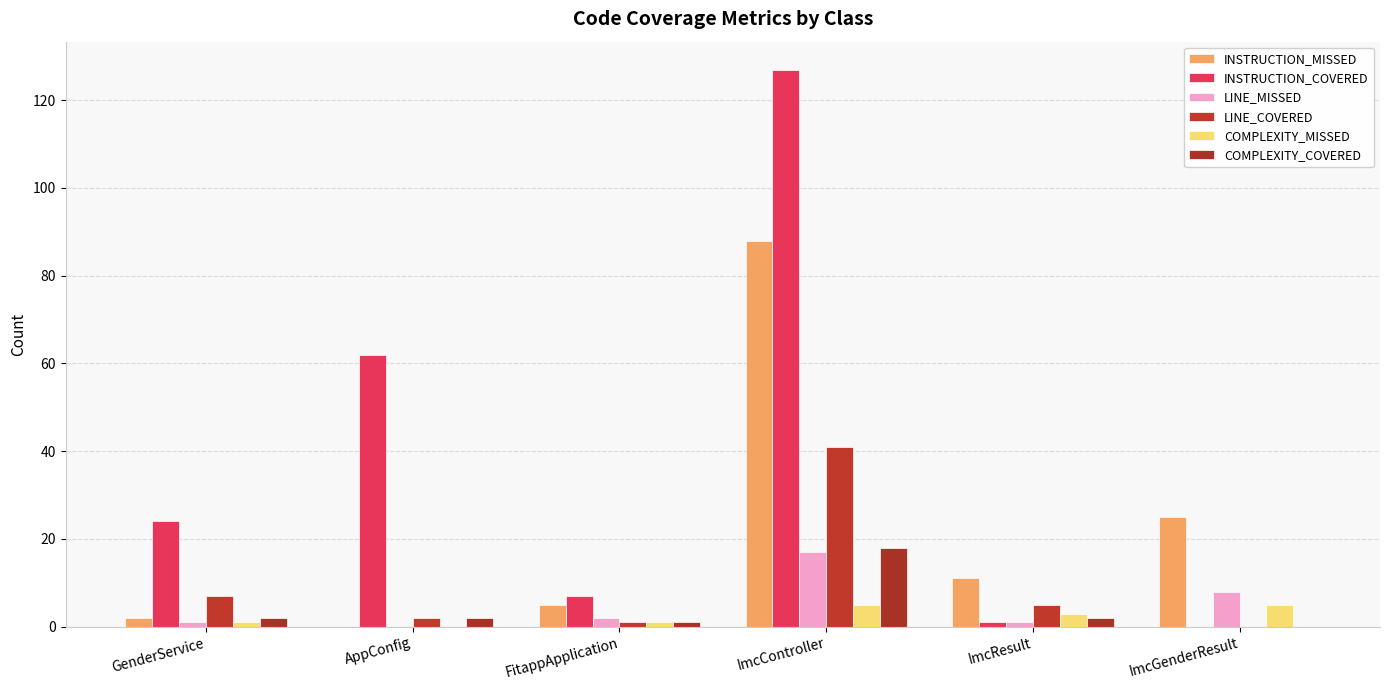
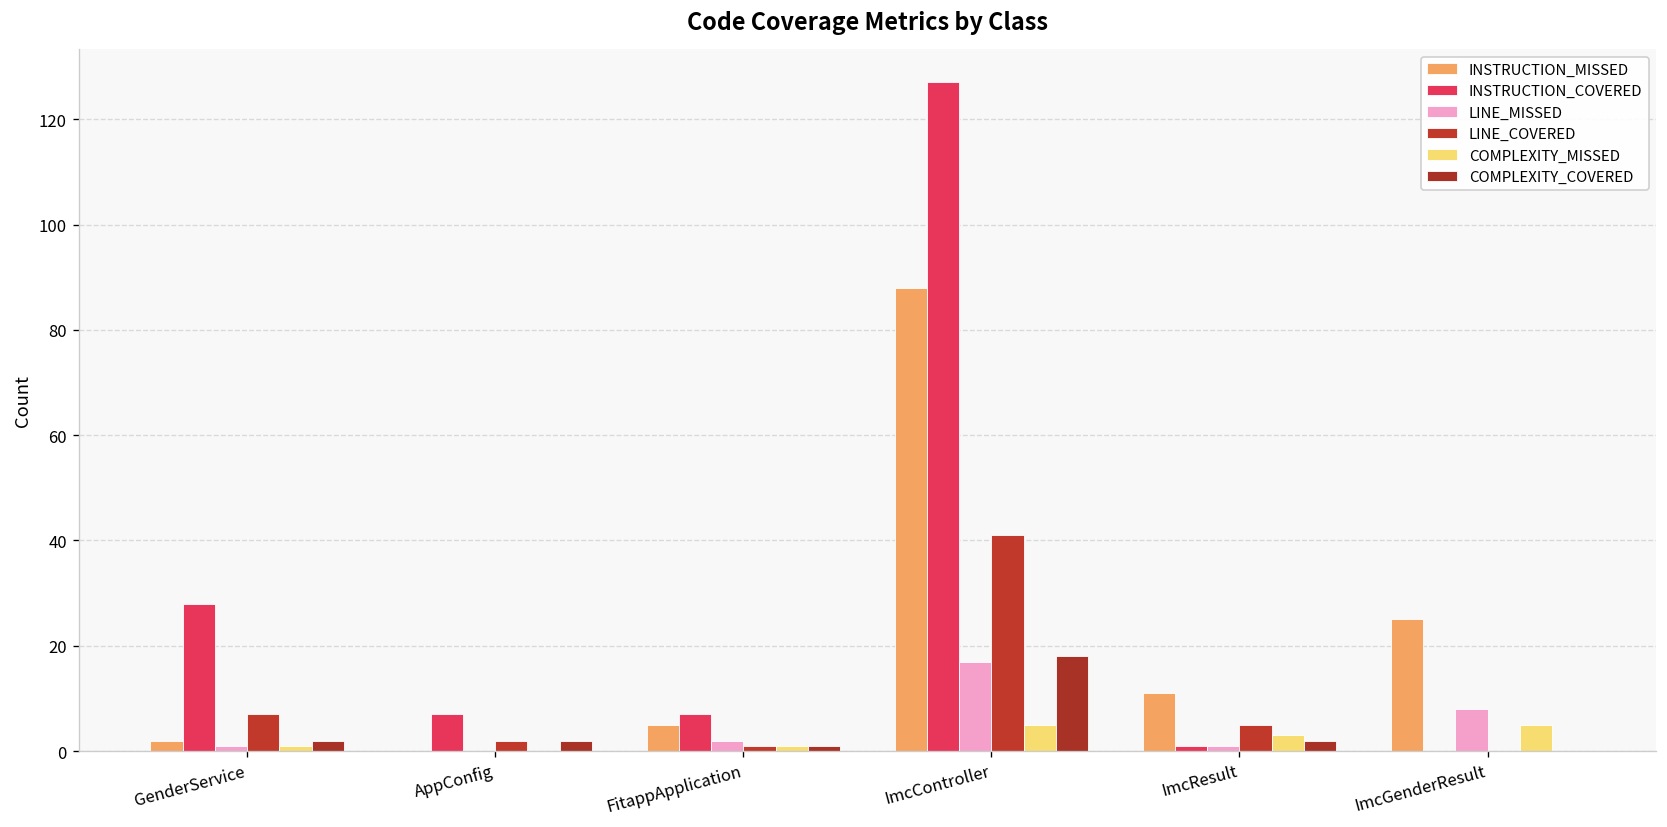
  {
    "INSTRUCTION_COVERED": {
-     "GenderService": 24,
-     "AppConfig": 62,
+     "GenderService": 28,
+     "AppConfig": 7,
      "FitappApplication": 7,
      "ImcController": 127,
      "ImcResult": 1,
      "ImcGenderResult": 0
    },
    "LINE_MISSED": {
      "GenderService": 1,
      "AppConfig": 0,
      "FitappApplication": 2,
      "ImcController": 17,
      "ImcResult": 1,
      "ImcGenderResult": 8
    }
  }
